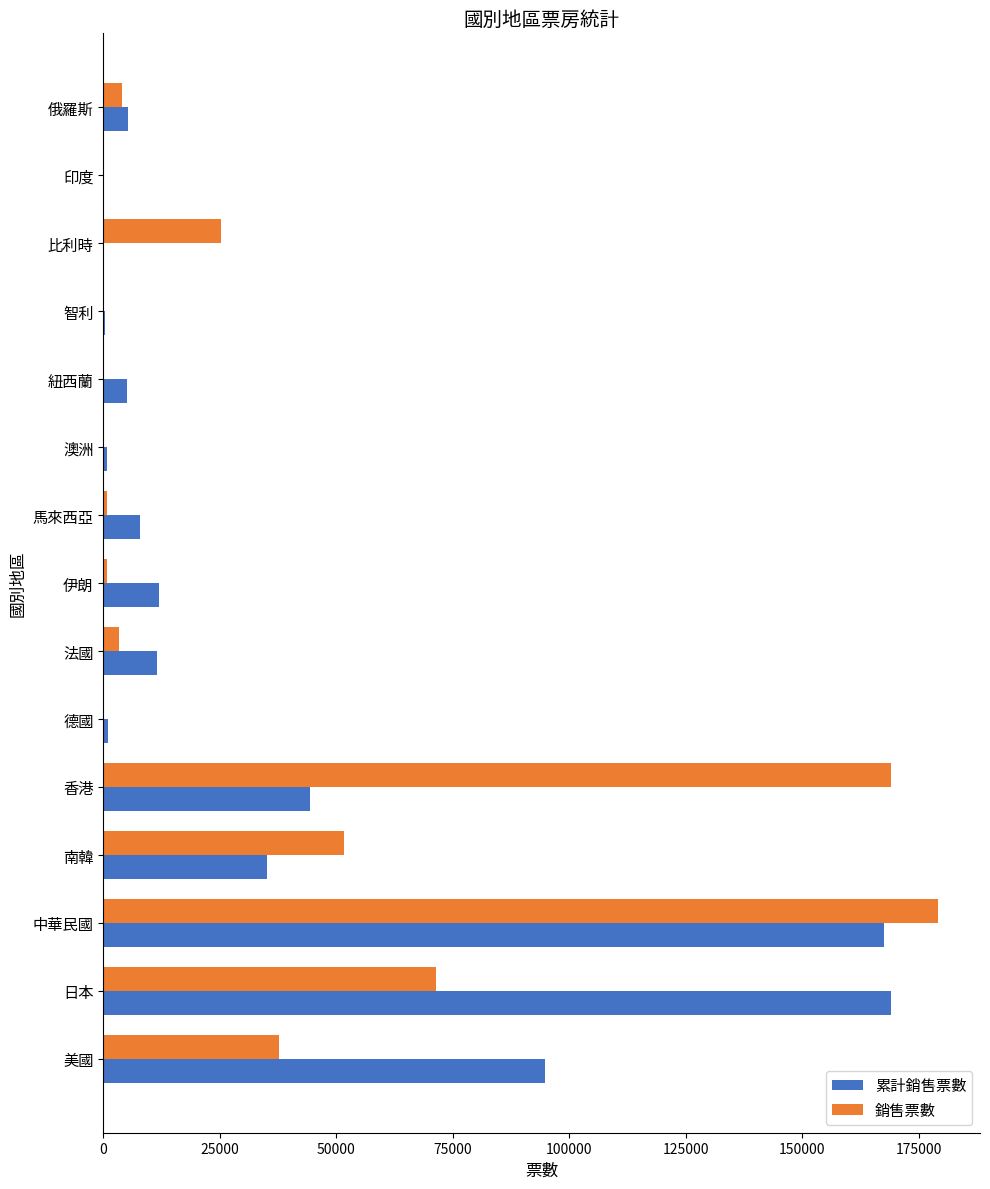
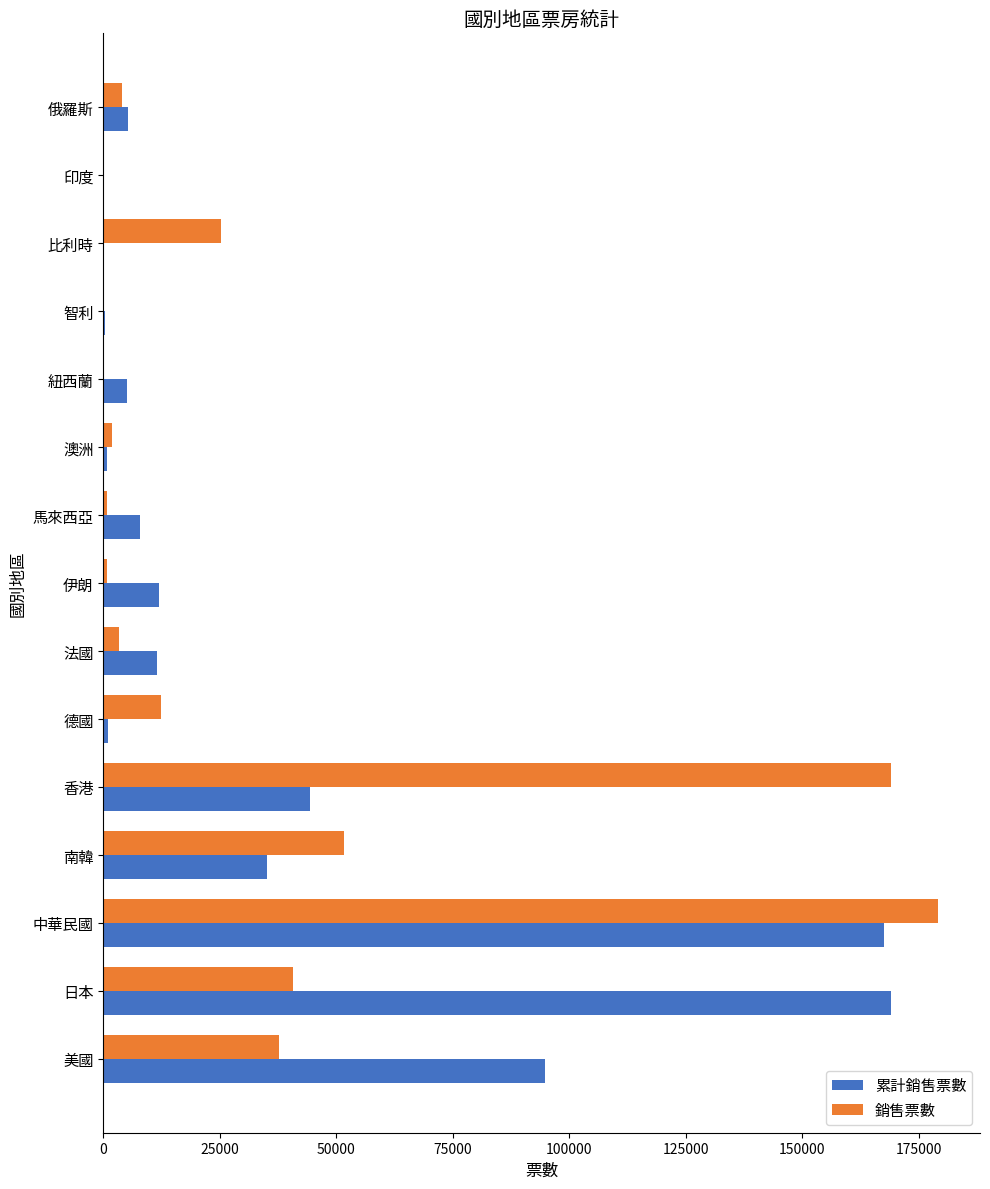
  {
    "累計銷售票數": {
      "俄羅斯": 5000,
      "紐西蘭": 5000,
      "澳洲": 1000,
      "馬來西亞": 8000,
      "伊朗": 12000,
      "法國": 11000,
      "德國": 1000,
      "香港": 44000,
      "南韓": 35000,
      "中華民國": 168000,
      "日本": 169000,
      "美國": 95000
    },
    "銷售票數": {
      "俄羅斯": 4000,
      "比利時": 25000,
-     "澳洲": 0,
+     "澳洲": 2000,
      "馬來西亞": 1000,
      "伊朗": 1000,
      "法國": 3000,
-     "德國": 0,
+     "德國": 12000,
      "香港": 169000,
      "南韓": 52000,
      "中華民國": 179000,
-     "日本": 71000,
+     "日本": 41000,
      "美國": 38000
    }
  }
